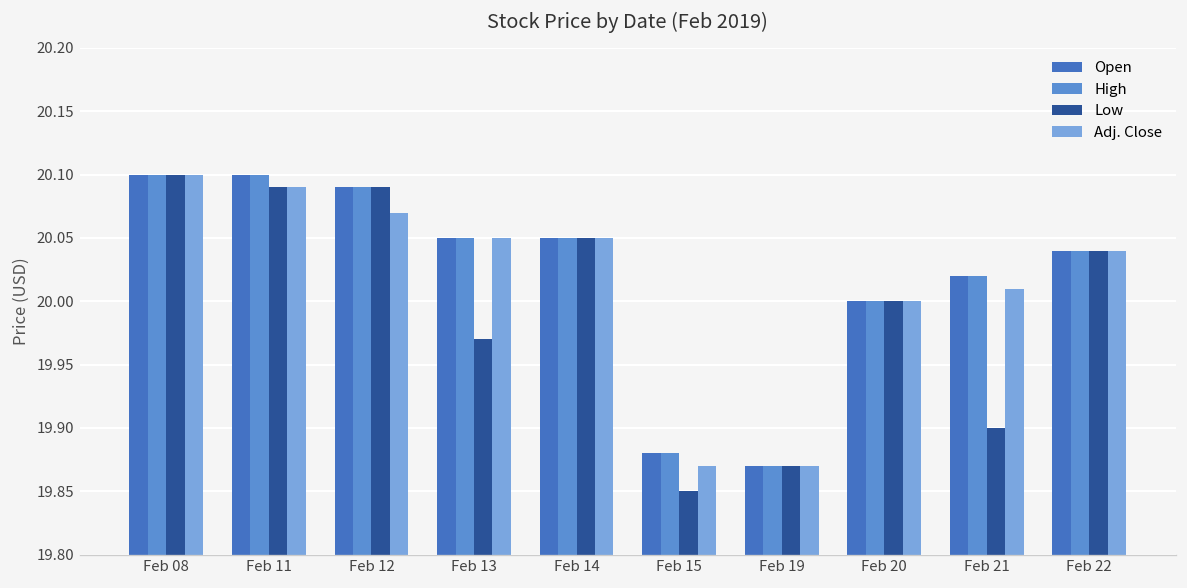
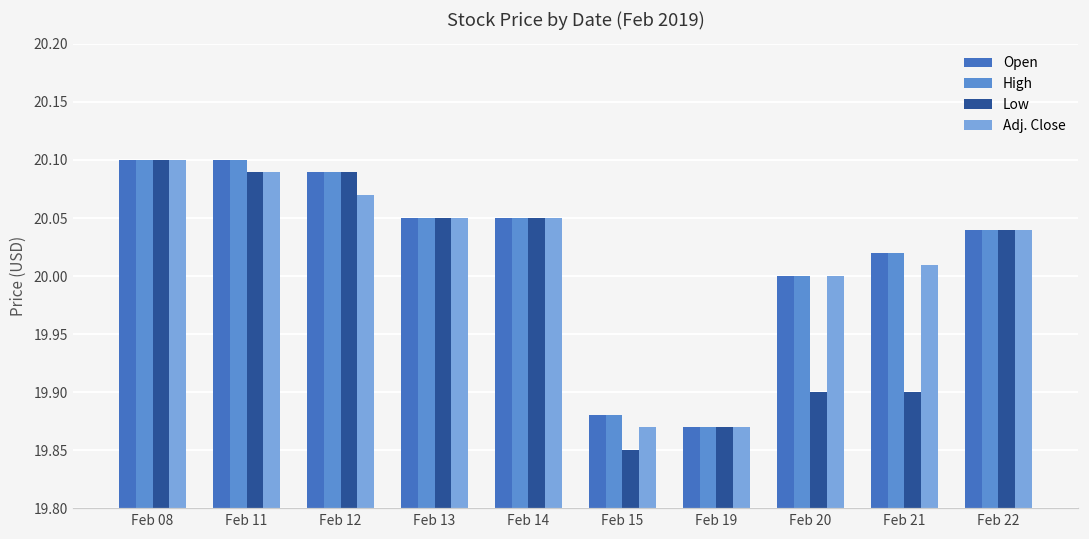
  {
    "Low": {
      "Feb 08": 20.10,
      "Feb 11": 20.09,
      "Feb 12": 20.09,
-     "Feb 13": 19.97,
+     "Feb 13": 20.05,
      "Feb 14": 20.05,
      "Feb 15": 19.85,
      "Feb 19": 19.87,
-     "Feb 20": 20.0,
+     "Feb 20": 19.9,
      "Feb 21": 19.90,
      "Feb 22": 20.04
    }
  }
